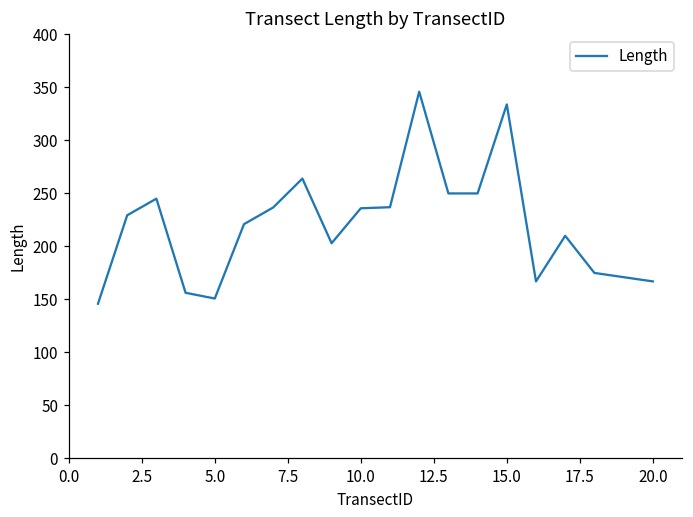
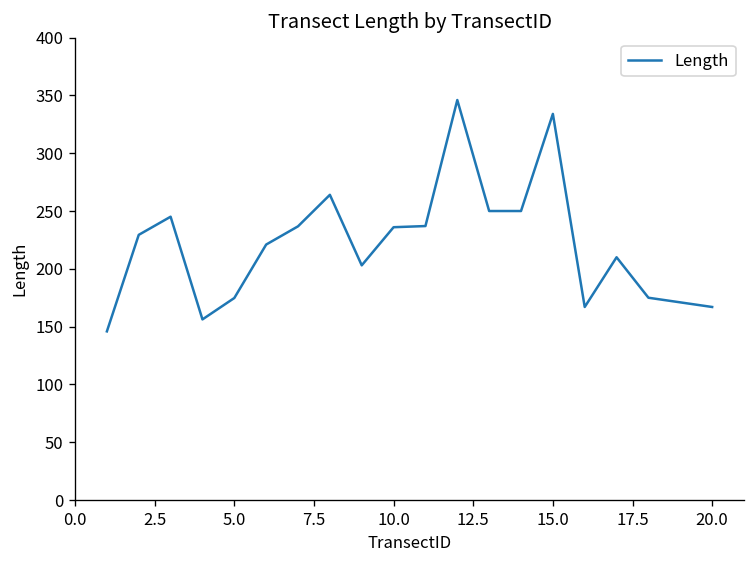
  {
-   "5.0": 150,
+   "5.0": 170,
    "10.0": 240,
    "15.0": 330,
    "20.0": 170
  }
